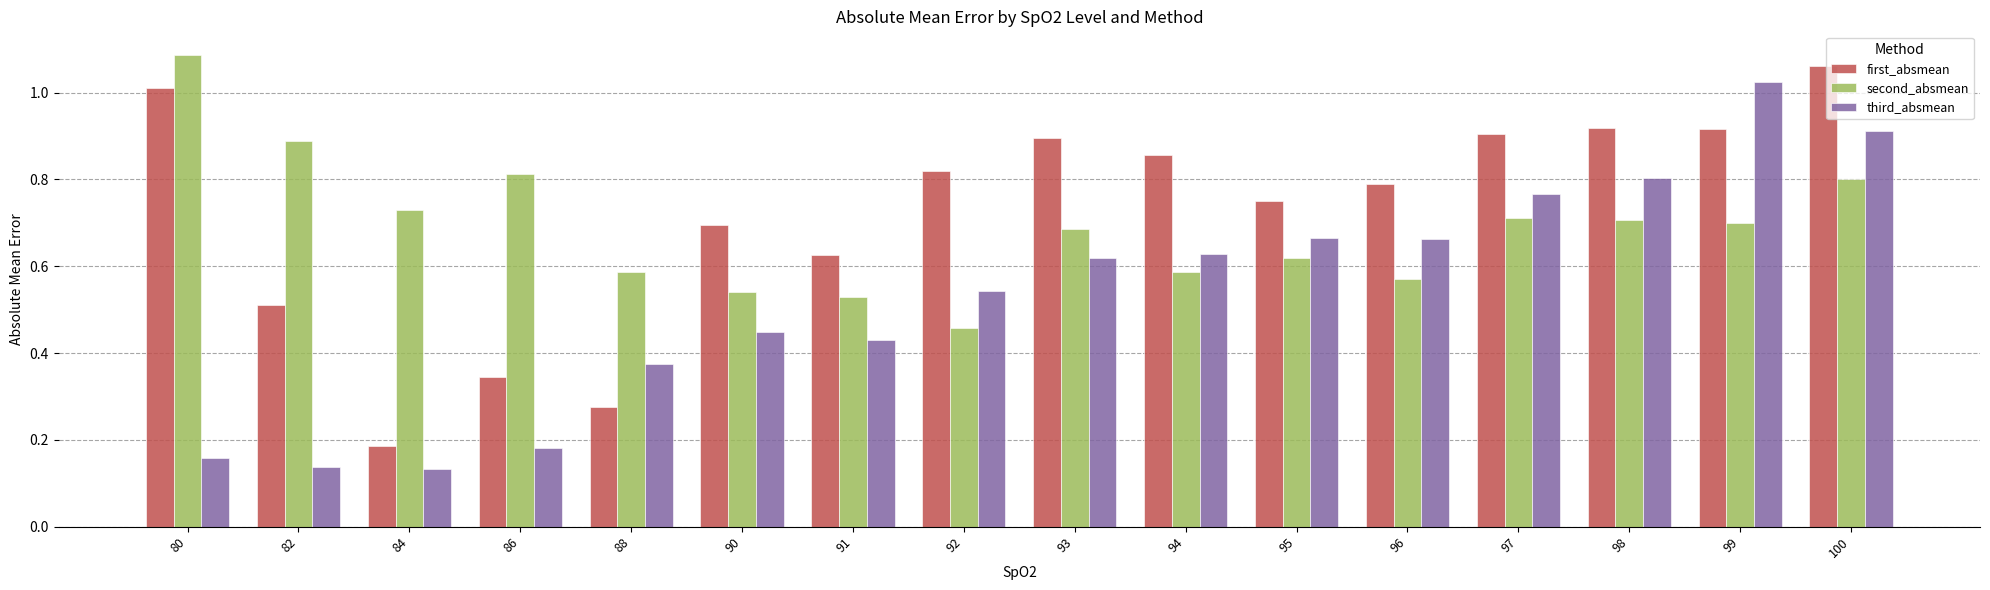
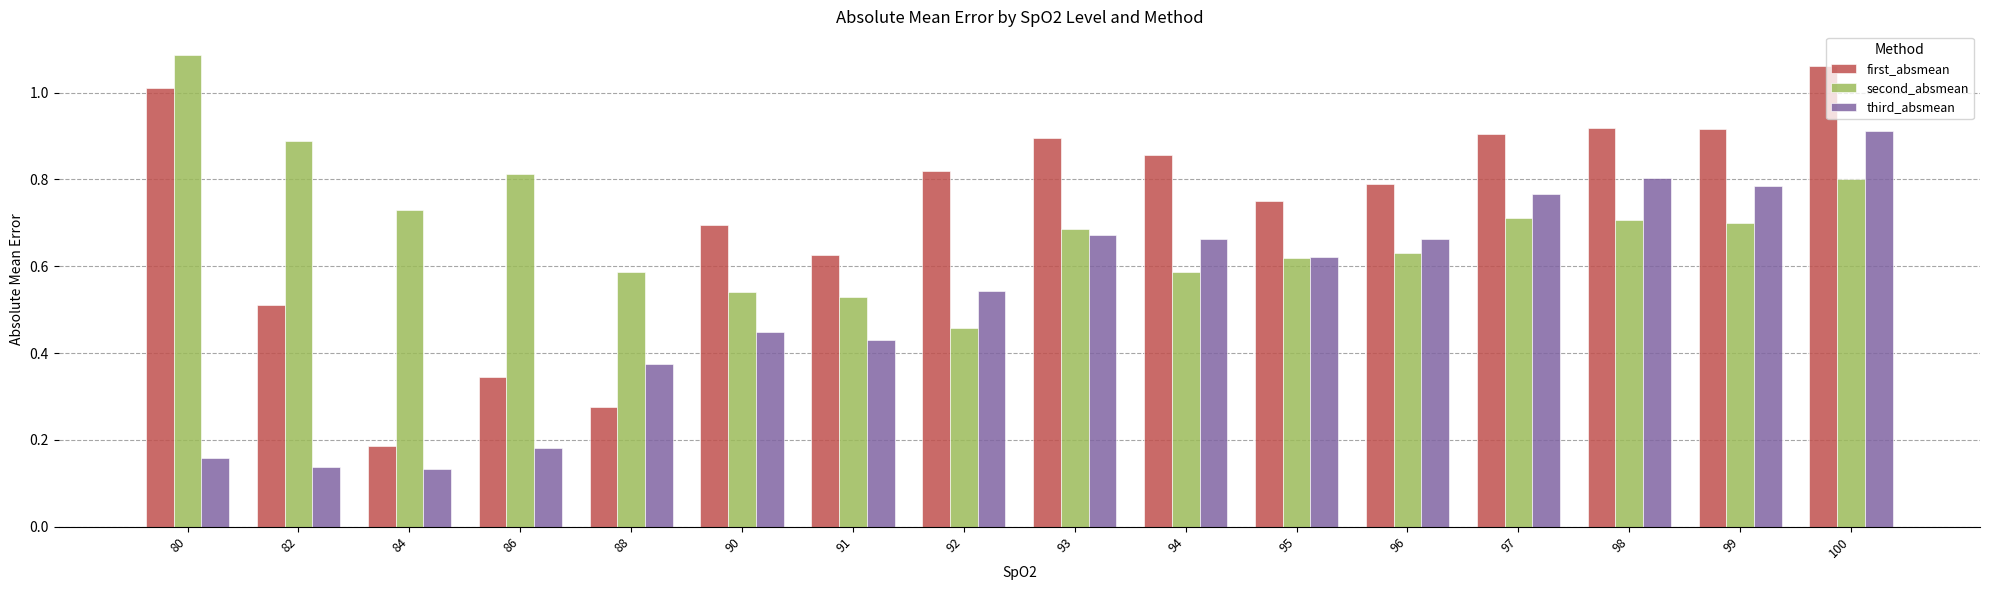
  {
    "first_absmean": {
      "80": 1.01,
      "82": 0.51,
      "84": 0.19,
      "86": 0.34,
      "88": 0.28,
      "90": 0.70,
      "91": 0.63,
      "92": 0.82,
      "93": 0.90,
      "94": 0.86,
      "95": 0.75,
      "96": 0.79,
      "97": 0.91,
      "98": 0.92,
      "99": 0.92,
      "100": 1.06
    },
    "second_absmean": {
      "80": 1.09,
      "82": 0.89,
      "84": 0.73,
      "86": 0.81,
      "88": 0.59,
      "90": 0.54,
      "91": 0.53,
      "92": 0.46,
      "93": 0.69,
      "94": 0.59,
      "95": 0.62,
-     "96": 0.57,
+     "96": 0.63,
      "97": 0.71,
      "98": 0.71,
      "99": 0.70,
      "100": 0.80
    },
    "third_absmean": {
      "80": 0.16,
      "82": 0.14,
      "84": 0.13,
      "86": 0.18,
      "88": 0.37,
      "90": 0.45,
      "91": 0.43,
      "92": 0.54,
-     "93": 0.62,
-     "94": 0.63,
-     "95": 0.67,
+     "93": 0.67,
+     "94": 0.66,
+     "95": 0.62,
      "96": 0.66,
      "97": 0.77,
      "98": 0.80,
-     "99": 1.03,
+     "99": 0.78,
      "100": 0.91
    }
  }
